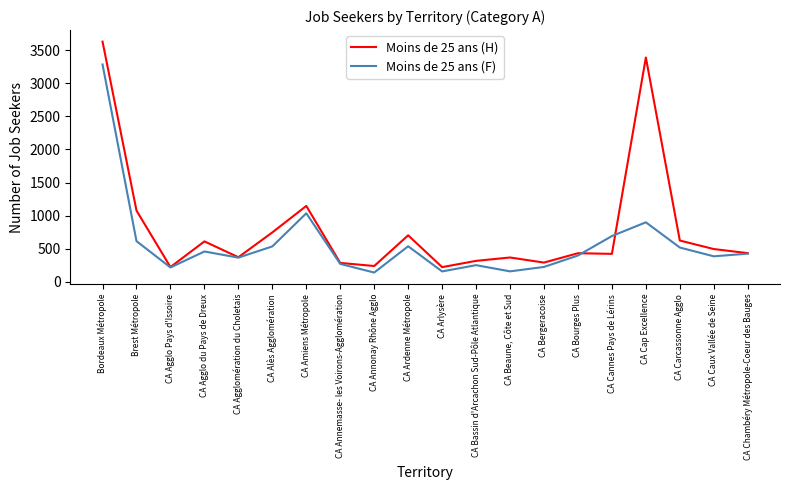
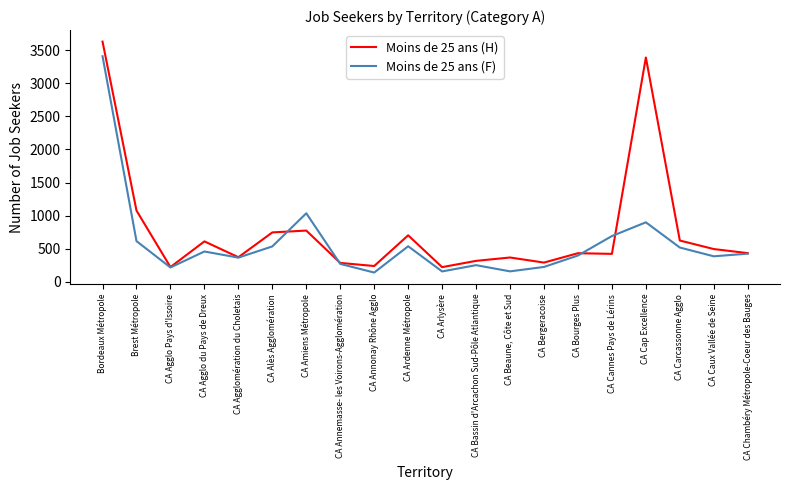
  {
    "Moins de 25 ans (H)": {
      "Bordeaux Métropole": 3600,
      "Brest Métropole": 1100,
      "CA Agglo du Pays de Dreux": 600,
      "CA Alès Agglomération": 700,
-     "CA Amiens Métropole": 1100,
+     "CA Amiens Métropole": 800,
      "CA Annonay Rhône Agglo": 200,
      "CA Ardenne Métropole": 700,
      "CA Arlysère": 200,
      "CA Bassin d'Arcachon Sud-Pôle Atlantique": 300,
      "CA Beaune, Côte et Sud": 400,
      "CA Bergeracoise": 300,
      "CA Cannes Pays de Lérins": 400,
      "CA Cap Excellence": 3400,
      "CA Carcassonne Agglo": 600,
      "CA Caux Vallée de Seine": 500
    },
    "Moins de 25 ans (F)": {
-     "Bordeaux Métropole": 3300,
+     "Bordeaux Métropole": 3400,
      "Brest Métropole": 600,
      "CA Agglo du Pays de Dreux": 500,
      "CA Alès Agglomération": 500,
      "CA Amiens Métropole": 1000,
      "CA Annonay Rhône Agglo": 100,
      "CA Ardenne Métropole": 500,
      "CA Arlysère": 200,
      "CA Bassin d'Arcachon Sud-Pôle Atlantique": 200,
      "CA Beaune, Côte et Sud": 200,
      "CA Bergeracoise": 200,
      "CA Cannes Pays de Lérins": 700,
      "CA Cap Excellence": 900,
      "CA Carcassonne Agglo": 500,
      "CA Caux Vallée de Seine": 400
    }
  }
